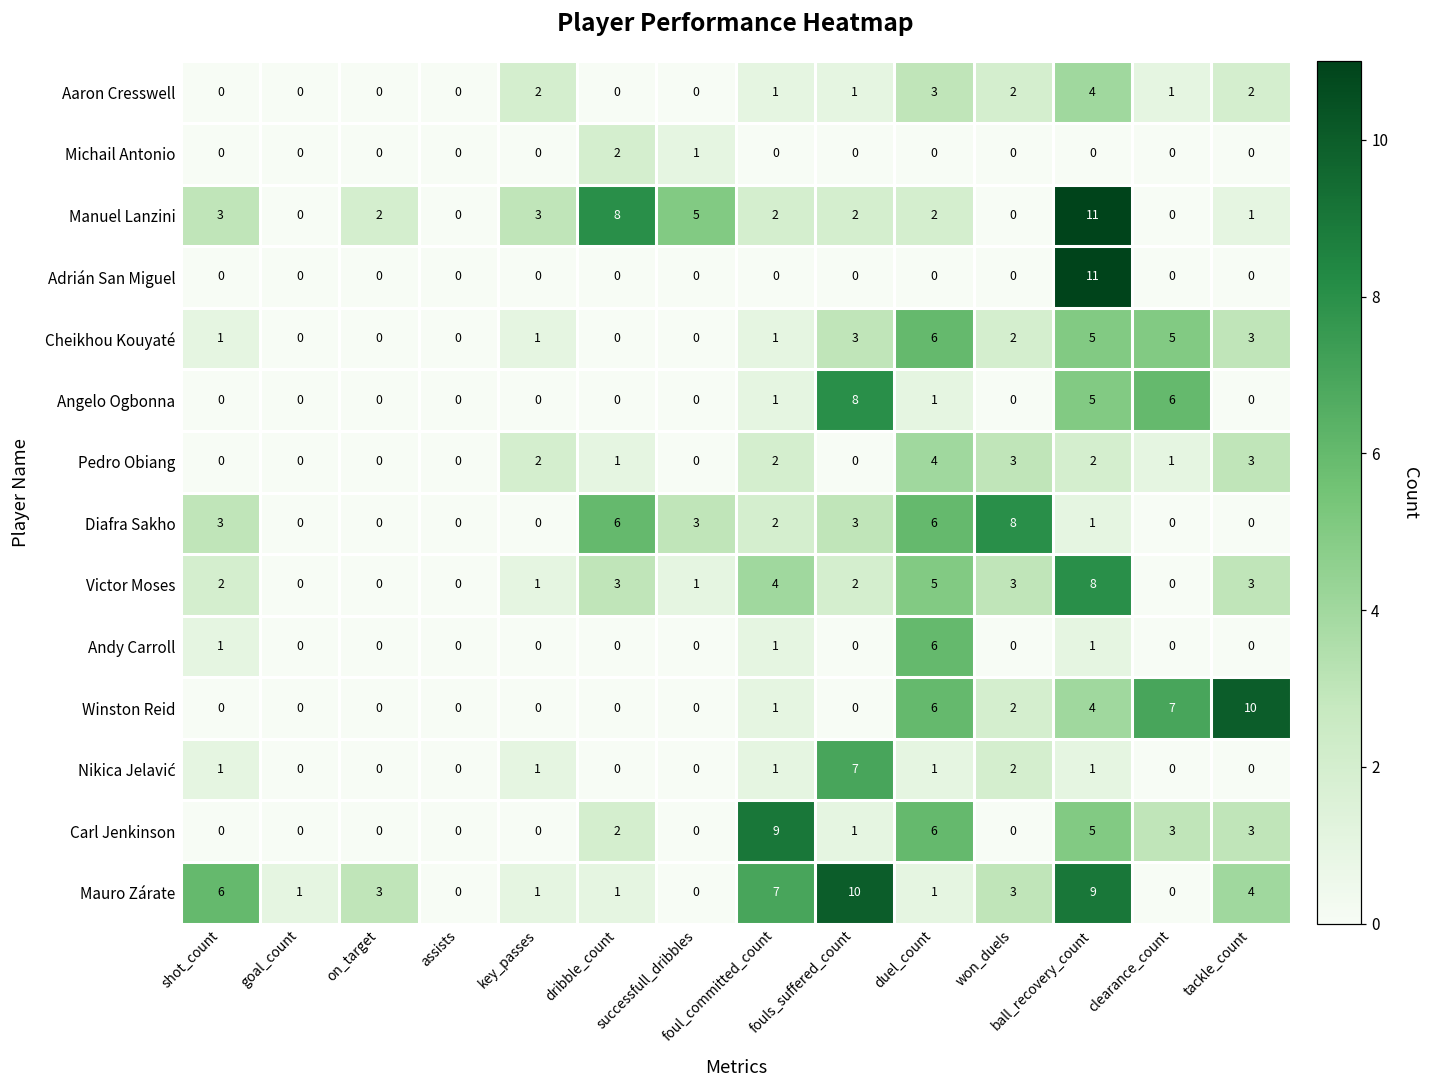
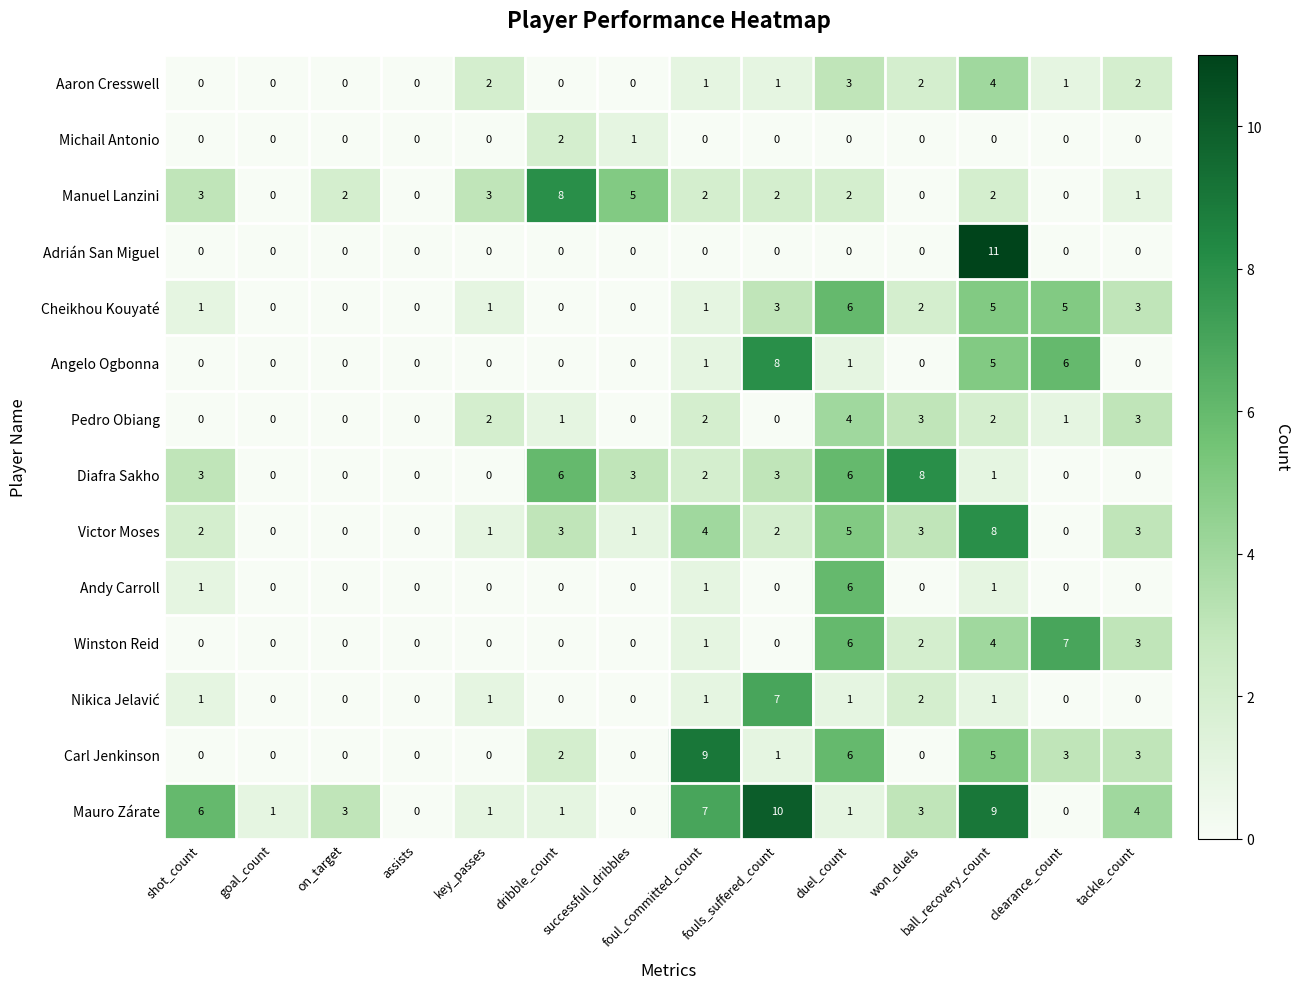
  {
    "Aaron Cresswell": {
      "shot_count": 0,
      "goal_count": 0,
      "on_target": 0,
      "assists": 0,
      "key_passes": 2,
      "dribble_count": 0,
      "successfull_dribbles": 0,
      "foul_committed_count": 1,
      "fouls_suffered_count": 1,
      "duel_count": 3,
      "won_duels": 2,
      "ball_recovery_count": 4,
      "clearance_count": 1,
      "tackle_count": 2
    },
    "Michail Antonio": {
      "shot_count": 0,
      "goal_count": 0,
      "on_target": 0,
      "assists": 0,
      "key_passes": 0,
      "dribble_count": 2,
      "successfull_dribbles": 1,
      "foul_committed_count": 0,
      "fouls_suffered_count": 0,
      "duel_count": 0,
      "won_duels": 0,
      "ball_recovery_count": 0,
      "clearance_count": 0,
      "tackle_count": 0
    },
    "Manuel Lanzini": {
      "shot_count": 3,
      "goal_count": 0,
      "on_target": 2,
      "assists": 0,
      "key_passes": 3,
      "dribble_count": 8,
      "successfull_dribbles": 5,
      "foul_committed_count": 2,
      "fouls_suffered_count": 2,
      "duel_count": 2,
      "won_duels": 0,
-     "ball_recovery_count": 11,
+     "ball_recovery_count": 2,
      "clearance_count": 0,
      "tackle_count": 1
    },
    "Adrián San Miguel": {
      "shot_count": 0,
      "goal_count": 0,
      "on_target": 0,
      "assists": 0,
      "key_passes": 0,
      "dribble_count": 0,
      "successfull_dribbles": 0,
      "foul_committed_count": 0,
      "fouls_suffered_count": 0,
      "duel_count": 0,
      "won_duels": 0,
      "ball_recovery_count": 11,
      "clearance_count": 0,
      "tackle_count": 0
    },
    "Cheikhou Kouyaté": {
      "shot_count": 1,
      "goal_count": 0,
      "on_target": 0,
      "assists": 0,
      "key_passes": 1,
      "dribble_count": 0,
      "successfull_dribbles": 0,
      "foul_committed_count": 1,
      "fouls_suffered_count": 3,
      "duel_count": 6,
      "won_duels": 2,
      "ball_recovery_count": 5,
      "clearance_count": 5,
      "tackle_count": 3
    },
    "Angelo Ogbonna": {
      "shot_count": 0,
      "goal_count": 0,
      "on_target": 0,
      "assists": 0,
      "key_passes": 0,
      "dribble_count": 0,
      "successfull_dribbles": 0,
      "foul_committed_count": 1,
      "fouls_suffered_count": 8,
      "duel_count": 1,
      "won_duels": 0,
      "ball_recovery_count": 5,
      "clearance_count": 6,
      "tackle_count": 0
    },
    "Pedro Obiang": {
      "shot_count": 0,
      "goal_count": 0,
      "on_target": 0,
      "assists": 0,
      "key_passes": 2,
      "dribble_count": 1,
      "successfull_dribbles": 0,
      "foul_committed_count": 2,
      "fouls_suffered_count": 0,
      "duel_count": 4,
      "won_duels": 3,
      "ball_recovery_count": 2,
      "clearance_count": 1,
      "tackle_count": 3
    },
    "Diafra Sakho": {
      "shot_count": 3,
      "goal_count": 0,
      "on_target": 0,
      "assists": 0,
      "key_passes": 0,
      "dribble_count": 6,
      "successfull_dribbles": 3,
      "foul_committed_count": 2,
      "fouls_suffered_count": 3,
      "duel_count": 6,
      "won_duels": 8,
      "ball_recovery_count": 1,
      "clearance_count": 0,
      "tackle_count": 0
    },
    "Victor Moses": {
      "shot_count": 2,
      "goal_count": 0,
      "on_target": 0,
      "assists": 0,
      "key_passes": 1,
      "dribble_count": 3,
      "successfull_dribbles": 1,
      "foul_committed_count": 4,
      "fouls_suffered_count": 2,
      "duel_count": 5,
      "won_duels": 3,
      "ball_recovery_count": 8,
      "clearance_count": 0,
      "tackle_count": 3
    },
    "Andy Carroll": {
      "shot_count": 1,
      "goal_count": 0,
      "on_target": 0,
      "assists": 0,
      "key_passes": 0,
      "dribble_count": 0,
      "successfull_dribbles": 0,
      "foul_committed_count": 1,
      "fouls_suffered_count": 0,
      "duel_count": 6,
      "won_duels": 0,
      "ball_recovery_count": 1,
      "clearance_count": 0,
      "tackle_count": 0
    },
    "Winston Reid": {
      "shot_count": 0,
      "goal_count": 0,
      "on_target": 0,
      "assists": 0,
      "key_passes": 0,
      "dribble_count": 0,
      "successfull_dribbles": 0,
      "foul_committed_count": 1,
      "fouls_suffered_count": 0,
      "duel_count": 6,
      "won_duels": 2,
      "ball_recovery_count": 4,
      "clearance_count": 7,
-     "tackle_count": 10
+     "tackle_count": 3
    },
    "Nikica Jelavić": {
      "shot_count": 1,
      "goal_count": 0,
      "on_target": 0,
      "assists": 0,
      "key_passes": 1,
      "dribble_count": 0,
      "successfull_dribbles": 0,
      "foul_committed_count": 1,
      "fouls_suffered_count": 7,
      "duel_count": 1,
      "won_duels": 2,
      "ball_recovery_count": 1,
      "clearance_count": 0,
      "tackle_count": 0
    },
    "Carl Jenkinson": {
      "shot_count": 0,
      "goal_count": 0,
      "on_target": 0,
      "assists": 0,
      "key_passes": 0,
      "dribble_count": 2,
      "successfull_dribbles": 0,
      "foul_committed_count": 9,
      "fouls_suffered_count": 1,
      "duel_count": 6,
      "won_duels": 0,
      "ball_recovery_count": 5,
      "clearance_count": 3,
      "tackle_count": 3
    },
    "Mauro Zárate": {
      "shot_count": 6,
      "goal_count": 1,
      "on_target": 3,
      "assists": 0,
      "key_passes": 1,
      "dribble_count": 1,
      "successfull_dribbles": 0,
      "foul_committed_count": 7,
      "fouls_suffered_count": 10,
      "duel_count": 1,
      "won_duels": 3,
      "ball_recovery_count": 9,
      "clearance_count": 0,
      "tackle_count": 4
    }
  }
